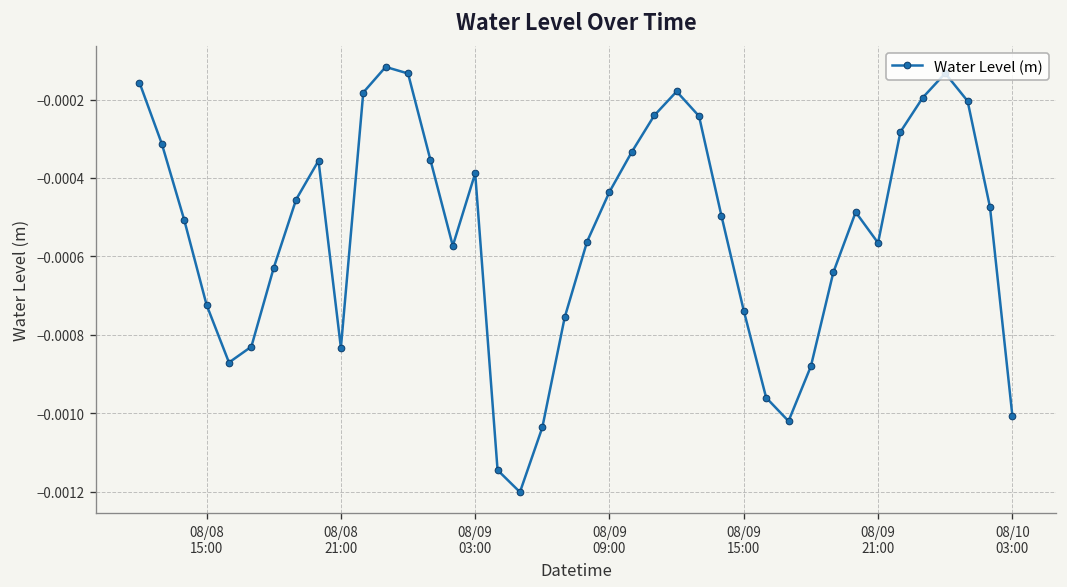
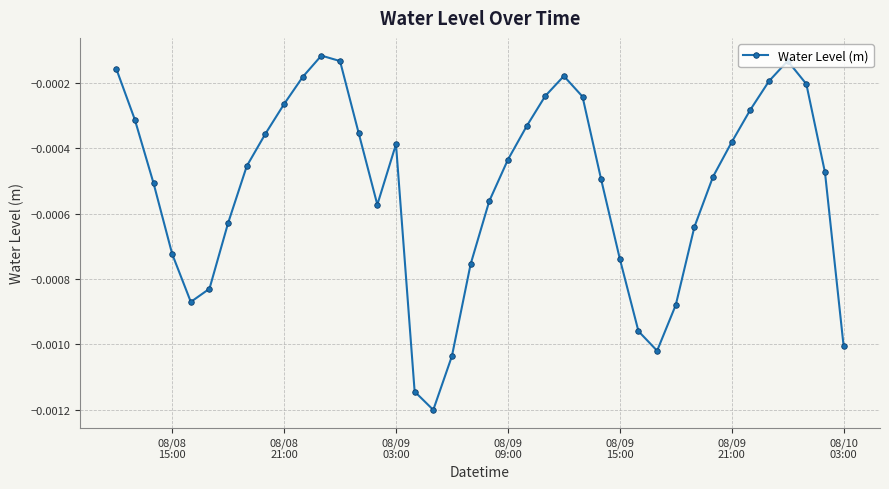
  {
    "08/08 15:00": -0.00072,
-   "08/08 21:00": -0.00083,
+   "08/08 21:00": -0.00027,
    "08/09 03:00": -0.00039,
    "08/09 09:00": -0.00044,
    "08/09 15:00": -0.00074,
-   "08/09 21:00": -0.00057,
+   "08/09 21:00": -0.00038,
    "08/10 03:00": -0.00101
  }
